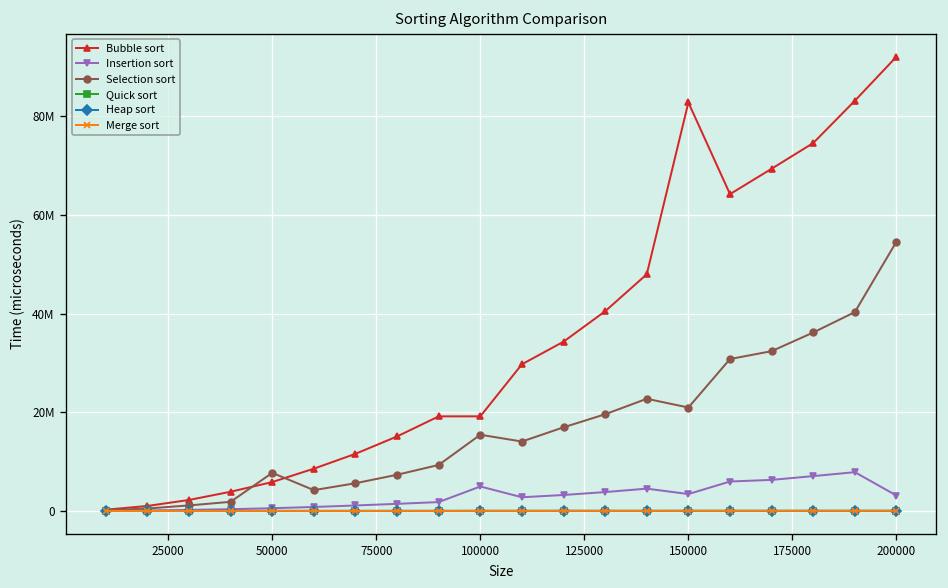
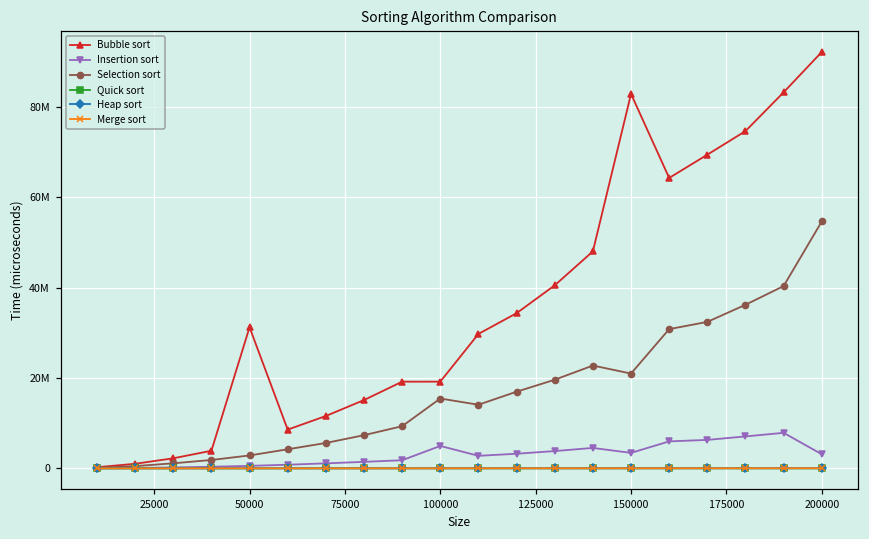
  {
    "Bubble sort": {
-     "50000": 6000000,
+     "50000": 31000000,
      "100000": 19000000,
      "150000": 83000000,
      "200000": 92000000
    },
    "Insertion sort": {
      "100000": 5000000,
      "150000": 3000000,
      "200000": 3000000
    },
    "Selection sort": {
-     "50000": 8000000,
+     "50000": 3000000,
      "100000": 15000000,
      "150000": 21000000,
      "200000": 55000000
    },
    "Merge sort": {
      "100000": 0,
      "150000": 0,
      "200000": 0
    }
  }
